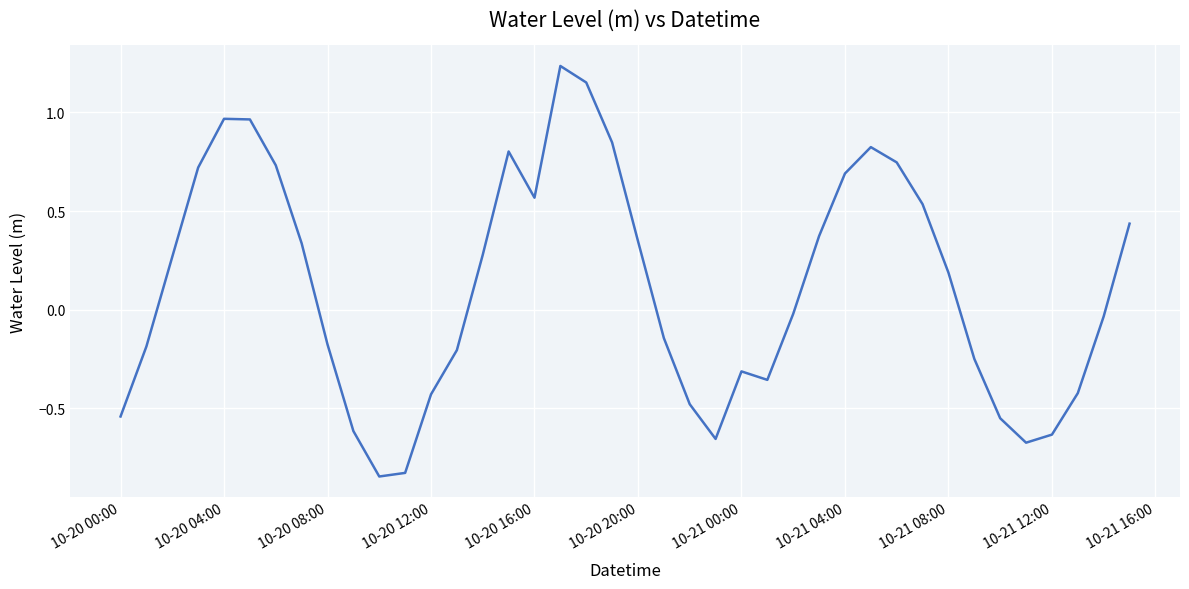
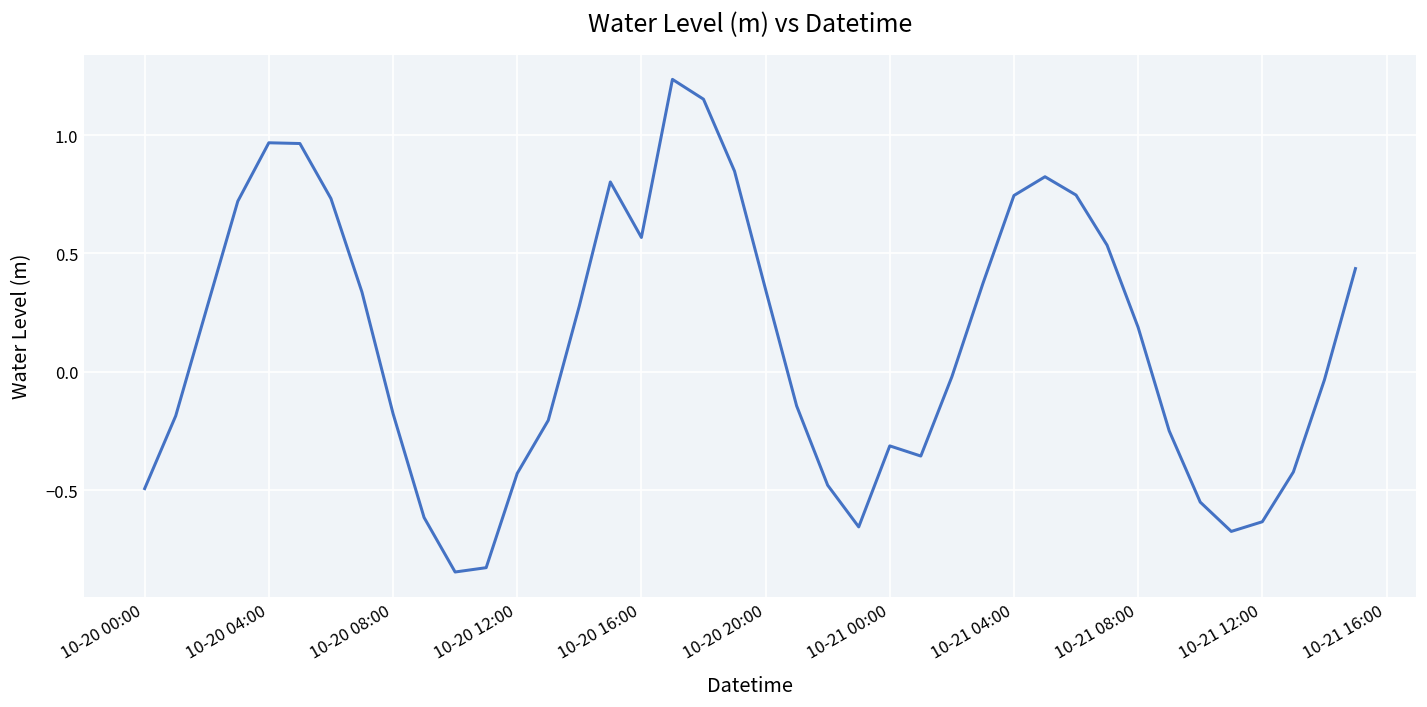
  {
-   "10-20 00:00": -0.54,
+   "10-20 00:00": -0.49,
    "10-20 04:00": 0.97,
    "10-20 08:00": -0.18,
    "10-20 12:00": -0.43,
    "10-20 16:00": 0.57,
    "10-20 20:00": 0.35,
    "10-21 00:00": -0.31,
-   "10-21 04:00": 0.69,
+   "10-21 04:00": 0.74,
    "10-21 08:00": 0.19,
    "10-21 12:00": -0.63
  }
